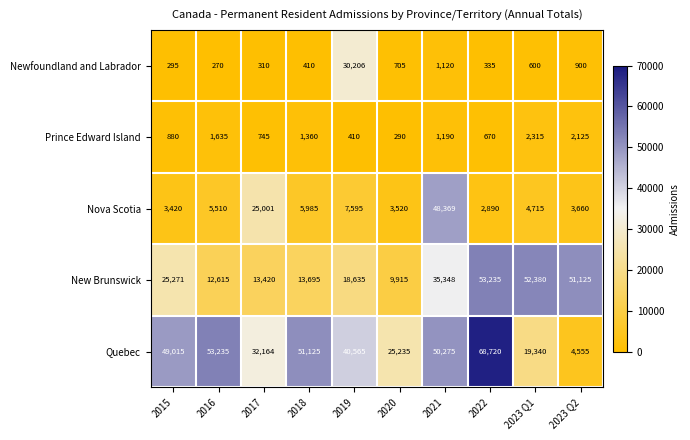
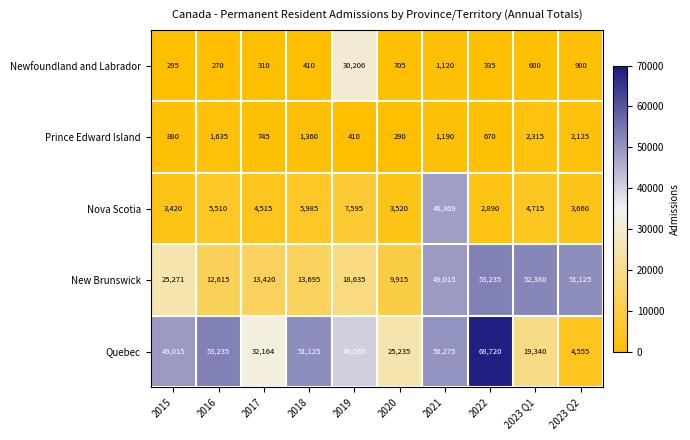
  {
    "Newfoundland and Labrador": {
      "2015": "295",
      "2016": "270",
      "2017": "310",
      "2018": "410",
      "2019": "30,206",
      "2020": "705",
      "2021": "1,120",
      "2022": "335",
      "2023 Q1": "600",
      "2023 Q2": "900"
    },
    "Prince Edward Island": {
      "2015": "880",
      "2016": "1,635",
      "2017": "745",
      "2018": "1,360",
      "2019": "410",
      "2020": "290",
      "2021": "1,190",
      "2022": "670",
      "2023 Q1": "2,315",
      "2023 Q2": "2,125"
    },
    "Nova Scotia": {
      "2015": "3,420",
      "2016": "5,510",
-     "2017": "25,001",
+     "2017": "4,515",
      "2018": "5,985",
      "2019": "7,595",
      "2020": "3,520",
      "2021": "48,369",
      "2022": "2,890",
      "2023 Q1": "4,715",
      "2023 Q2": "3,660"
    },
    "New Brunswick": {
      "2015": "25,271",
      "2016": "12,615",
      "2017": "13,420",
      "2018": "13,695",
      "2019": "18,635",
      "2020": "9,915",
-     "2021": "35,348",
+     "2021": "49,015",
      "2022": "53,235",
      "2023 Q1": "52,380",
      "2023 Q2": "51,125"
    },
    "Quebec": {
      "2015": "49,015",
      "2016": "53,235",
      "2017": "32,164",
      "2018": "51,125",
      "2019": "40,565",
      "2020": "25,235",
      "2021": "50,275",
      "2022": "68,720",
      "2023 Q1": "19,340",
      "2023 Q2": "4,555"
    }
  }
